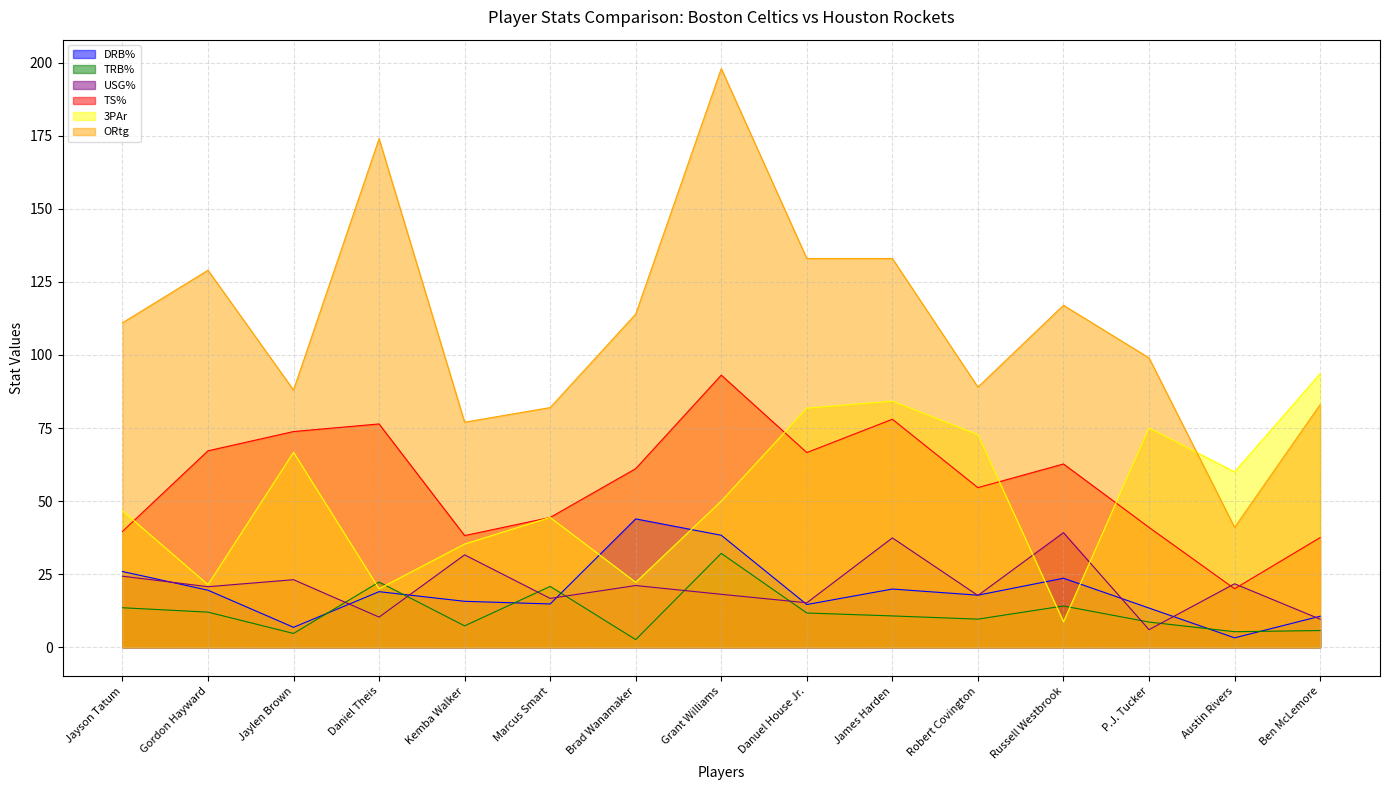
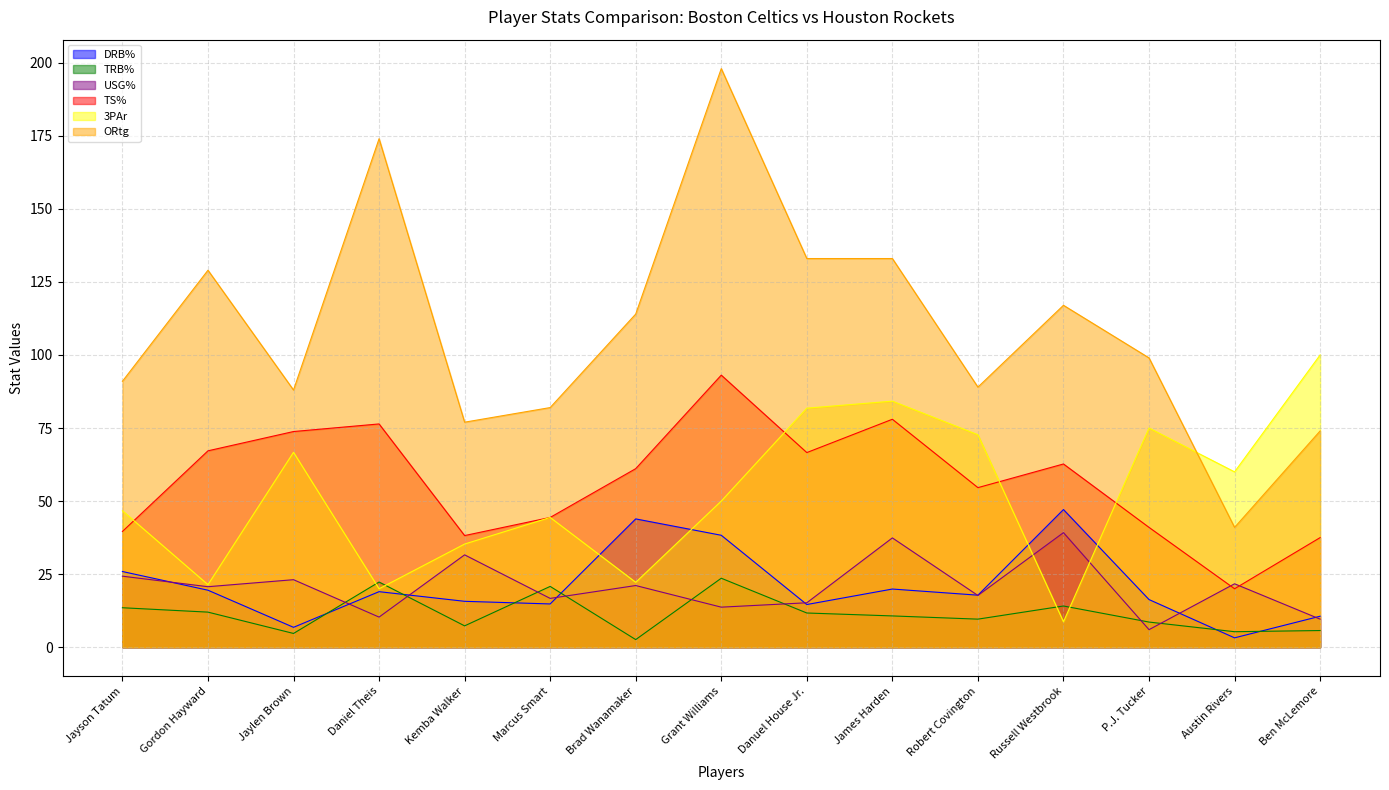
  {
    "DRB%": {
      "Jayson Tatum": 26,
      "Gordon Hayward": 20,
      "Jaylen Brown": 7,
      "Daniel Theis": 19,
      "Kemba Walker": 16,
      "Marcus Smart": 15,
      "Brad Wanamaker": 44,
      "Grant Williams": 38,
      "James Harden": 20,
-     "Russell Westbrook": 24,
-     "P.J. Tucker": 13,
+     "Russell Westbrook": 47,
+     "P.J. Tucker": 16,
      "Austin Rivers": 3,
      "Ben McLemore": 11
    },
    "TRB%": {
      "Jayson Tatum": 14,
      "Gordon Hayward": 12,
      "Jaylen Brown": 5,
      "Daniel Theis": 22,
      "Kemba Walker": 7,
      "Marcus Smart": 21,
      "Brad Wanamaker": 3,
-     "Grant Williams": 32,
+     "Grant Williams": 24,
      "Danuel House Jr.": 12,
      "James Harden": 11,
      "Robert Covington": 10,
      "Russell Westbrook": 14,
      "P.J. Tucker": 9,
      "Austin Rivers": 5,
      "Ben McLemore": 6
    },
    "USG%": {
      "Jayson Tatum": 24,
      "Jaylen Brown": 23,
      "Daniel Theis": 10,
      "Kemba Walker": 32,
      "Marcus Smart": 17,
      "Brad Wanamaker": 21,
-     "Grant Williams": 18,
+     "Grant Williams": 14,
      "James Harden": 37,
      "Russell Westbrook": 39,
      "P.J. Tucker": 6,
      "Austin Rivers": 22,
      "Ben McLemore": 10
    },
    "TS%": {
      "Jayson Tatum": 40,
      "Gordon Hayward": 67,
      "Jaylen Brown": 74,
      "Daniel Theis": 76,
      "Kemba Walker": 38,
      "Brad Wanamaker": 61,
      "Grant Williams": 93,
      "Danuel House Jr.": 67,
      "James Harden": 78,
      "Robert Covington": 55,
      "Russell Westbrook": 63,
      "P.J. Tucker": 41,
      "Austin Rivers": 20,
      "Ben McLemore": 38
    },
    "3PAr": {
      "Jayson Tatum": 47,
      "Jaylen Brown": 67,
      "Daniel Theis": 20,
      "Kemba Walker": 35,
      "Brad Wanamaker": 22,
      "Grant Williams": 50,
      "Danuel House Jr.": 82,
      "James Harden": 84,
      "Robert Covington": 73,
      "Russell Westbrook": 9,
      "P.J. Tucker": 75,
      "Austin Rivers": 60,
-     "Ben McLemore": 94
+     "Ben McLemore": 100
    },
    "ORtg": {
-     "Jayson Tatum": 111,
+     "Jayson Tatum": 91,
      "Gordon Hayward": 129,
      "Jaylen Brown": 88,
      "Daniel Theis": 174,
      "Kemba Walker": 77,
      "Marcus Smart": 82,
      "Brad Wanamaker": 114,
      "Grant Williams": 198,
      "Danuel House Jr.": 133,
      "James Harden": 133,
      "Robert Covington": 89,
      "Russell Westbrook": 117,
      "P.J. Tucker": 99,
      "Austin Rivers": 41,
-     "Ben McLemore": 83
+     "Ben McLemore": 74
    }
  }
